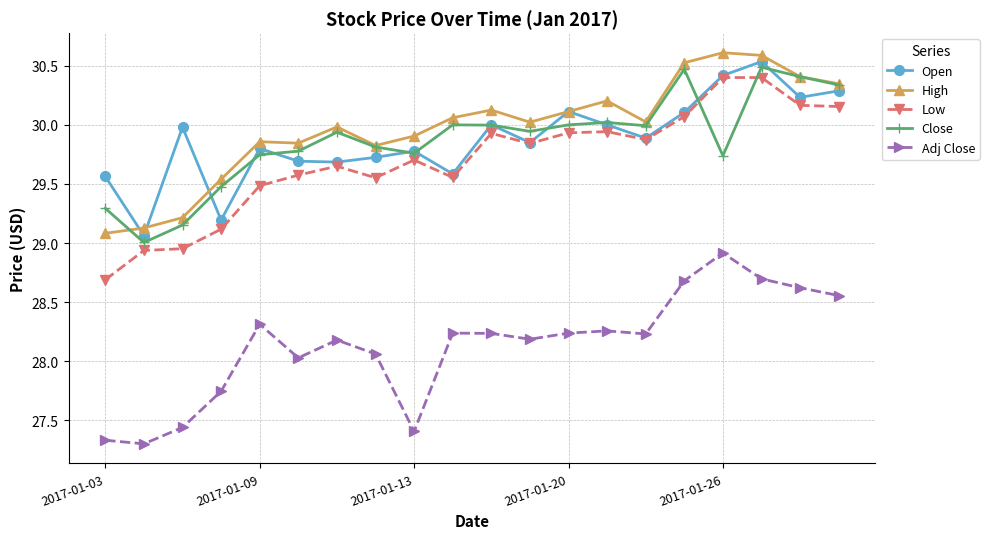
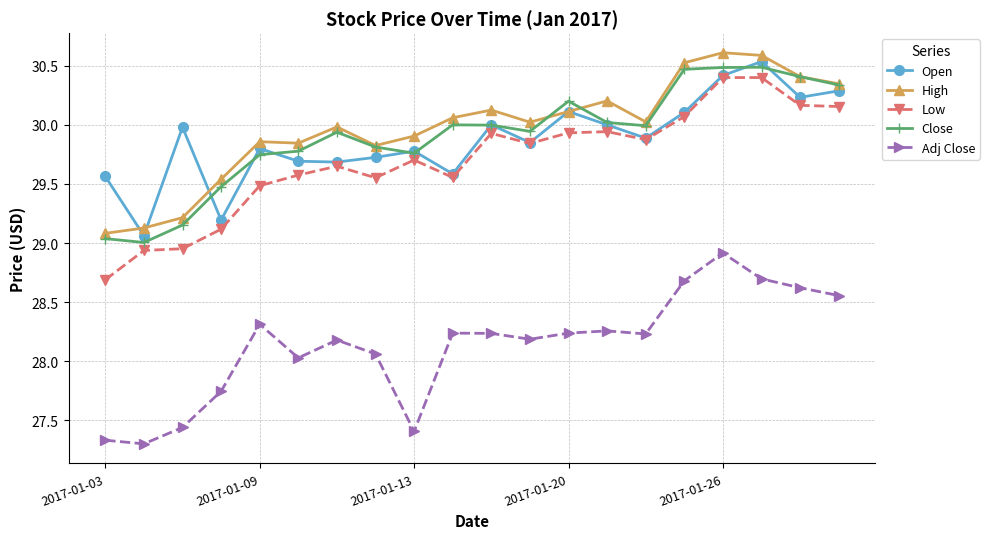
  {
    "Open": {
      "2017-01-03": 29.56,
      "2017-01-09": 29.80
    },
    "Close": {
-     "2017-01-03": 29.29,
+     "2017-01-03": 29.04,
      "2017-01-09": 29.75,
-     "2017-01-20": 30.0,
-     "2017-01-26": 29.74
+     "2017-01-20": 30.2,
+     "2017-01-26": 30.49
    },
    "Adj Close": {
      "2017-01-03": 27.33,
      "2017-01-09": 28.31,
      "2017-01-13": 27.41,
      "2017-01-20": 28.24,
      "2017-01-26": 28.92
    }
  }
